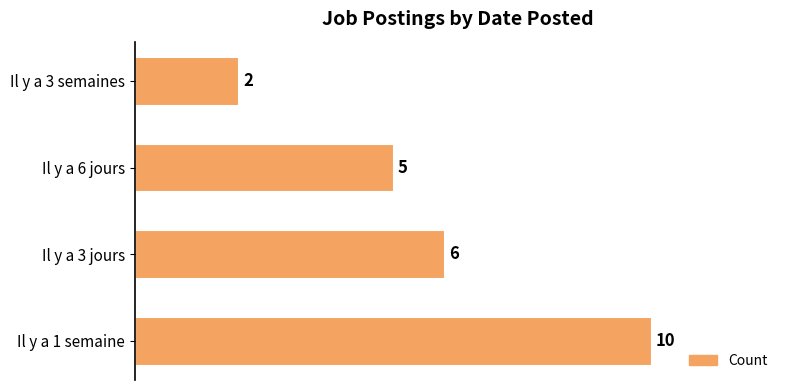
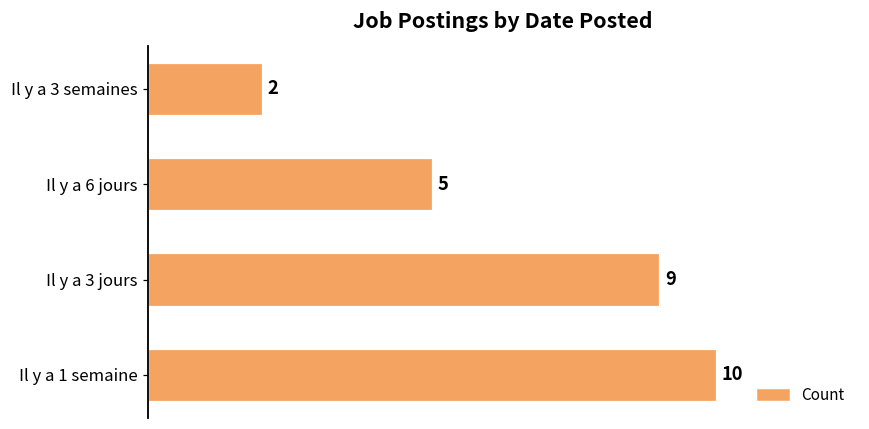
  {
    "Il y a 3 semaines": 2,
    "Il y a 6 jours": 5,
-   "Il y a 3 jours": 6,
+   "Il y a 3 jours": 9,
    "Il y a 1 semaine": 10
  }
